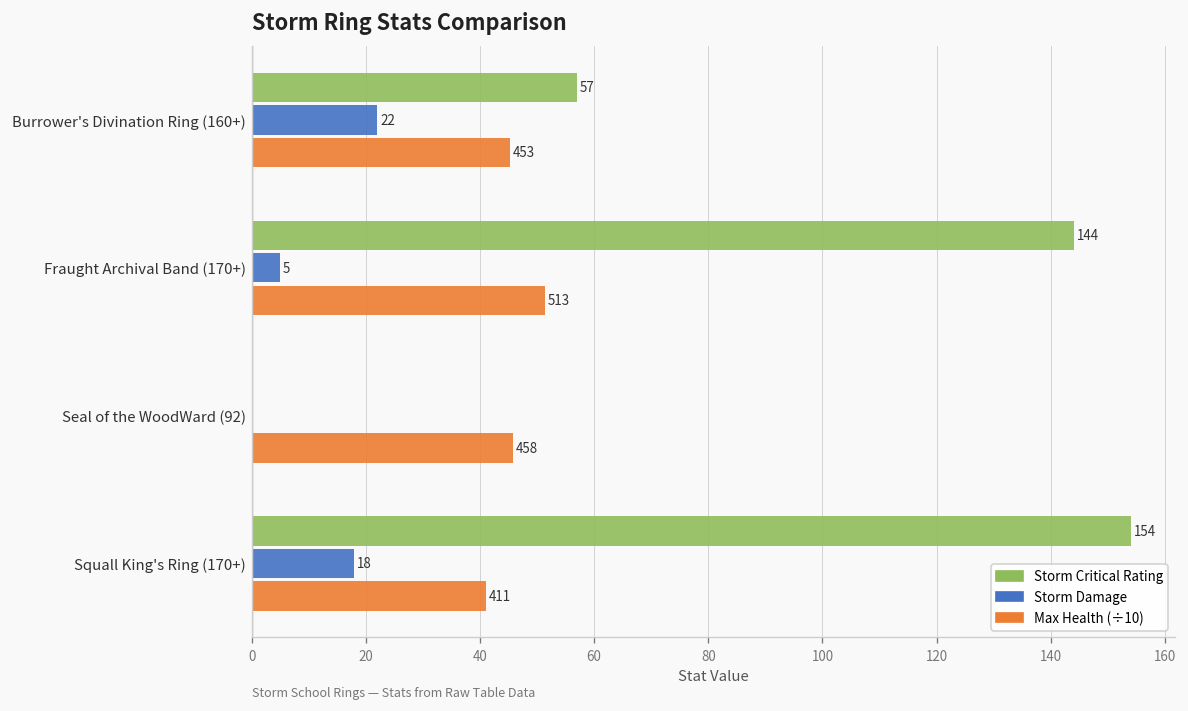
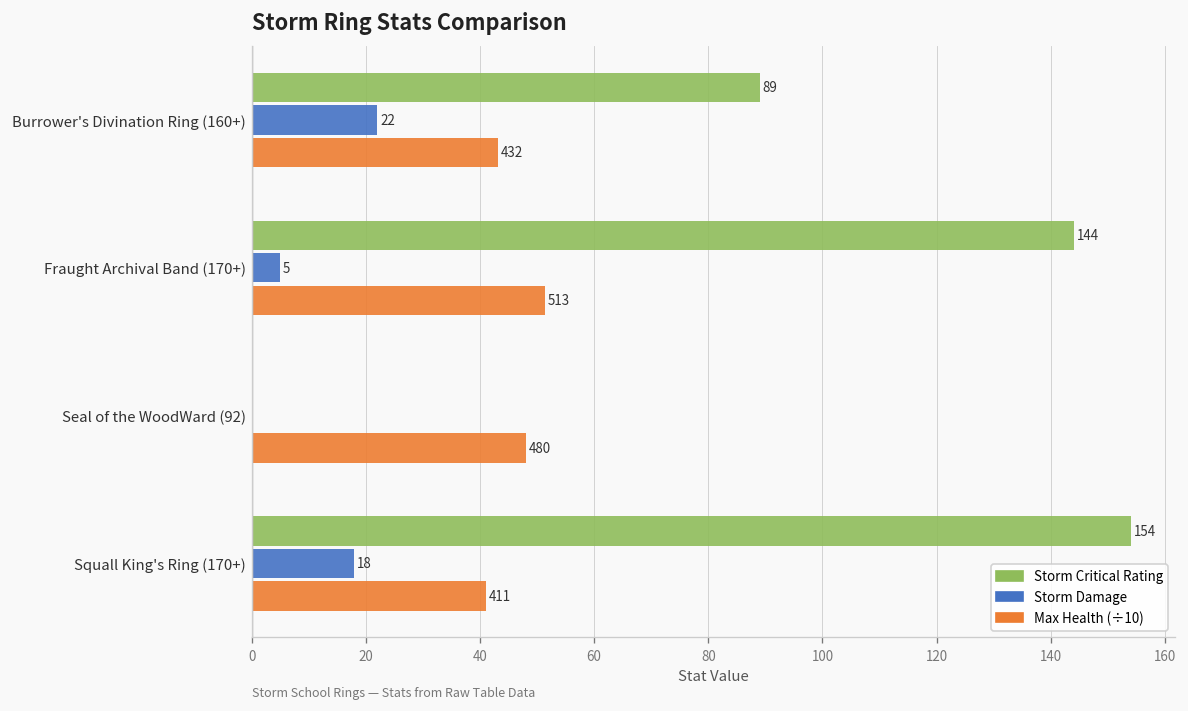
  {
    "Storm Critical Rating": {
-     "Burrower's Divination Ring (160+)": 57,
+     "Burrower's Divination Ring (160+)": 89,
      "Fraught Archival Band (170+)": 144,
      "Squall King's Ring (170+)": 154
    },
    "Storm Damage": {
      "Burrower's Divination Ring (160+)": 22,
      "Fraught Archival Band (170+)": 5,
      "Squall King's Ring (170+)": 18
    },
    "Max Health (÷10)": {
-     "Burrower's Divination Ring (160+)": 453,
-     "Seal of the WoodWard (92)": 458
+     "Burrower's Divination Ring (160+)": 432,
+     "Seal of the WoodWard (92)": 480
    }
  }
